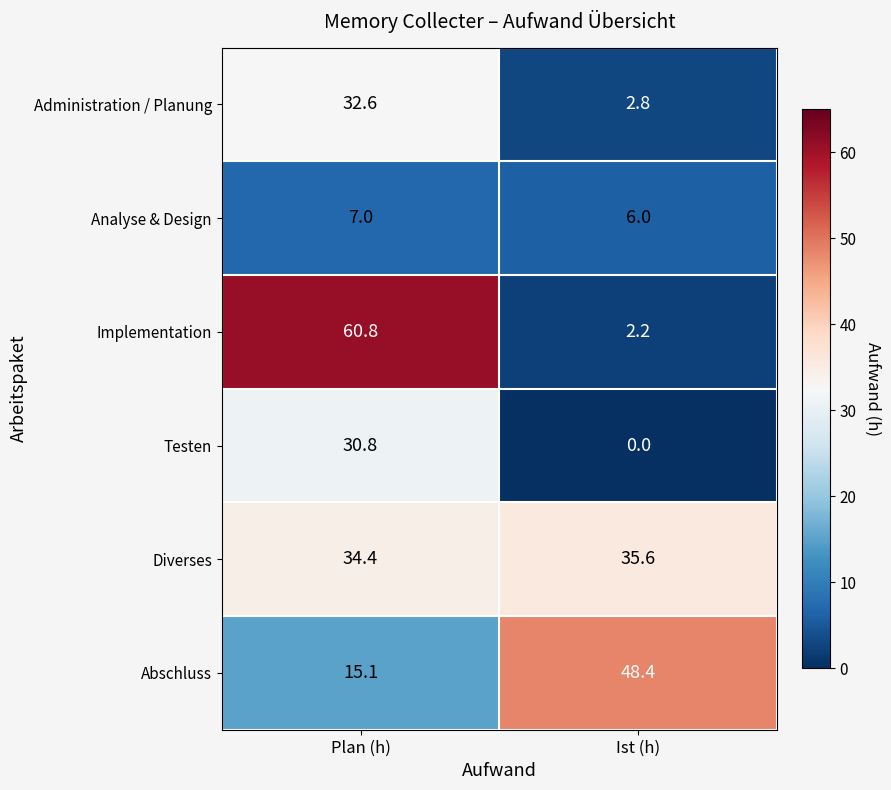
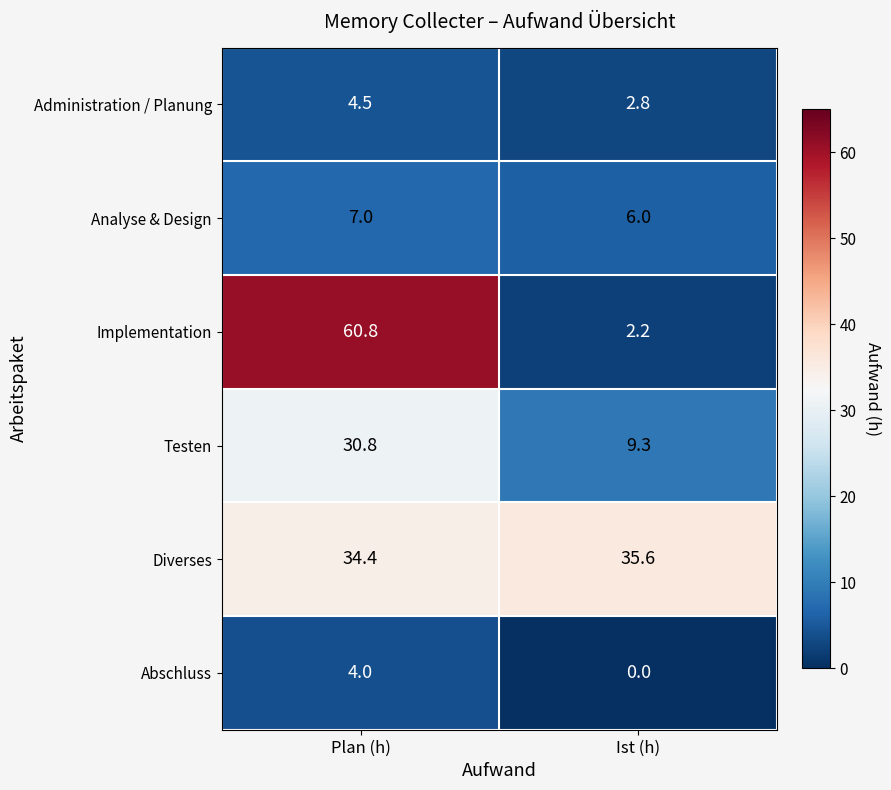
  {
    "Administration / Planung": {
-     "Plan (h)": 32.6,
+     "Plan (h)": 4.5,
      "Ist (h)": 2.8
    },
    "Analyse & Design": {
      "Plan (h)": 7.0,
      "Ist (h)": 6.0
    },
    "Implementation": {
      "Plan (h)": 60.8,
      "Ist (h)": 2.2
    },
    "Testen": {
      "Plan (h)": 30.8,
-     "Ist (h)": 0.0
+     "Ist (h)": 9.3
    },
    "Diverses": {
      "Plan (h)": 34.4,
      "Ist (h)": 35.6
    },
    "Abschluss": {
-     "Plan (h)": 15.1,
-     "Ist (h)": 48.4
+     "Plan (h)": 4.0,
+     "Ist (h)": 0.0
    }
  }
